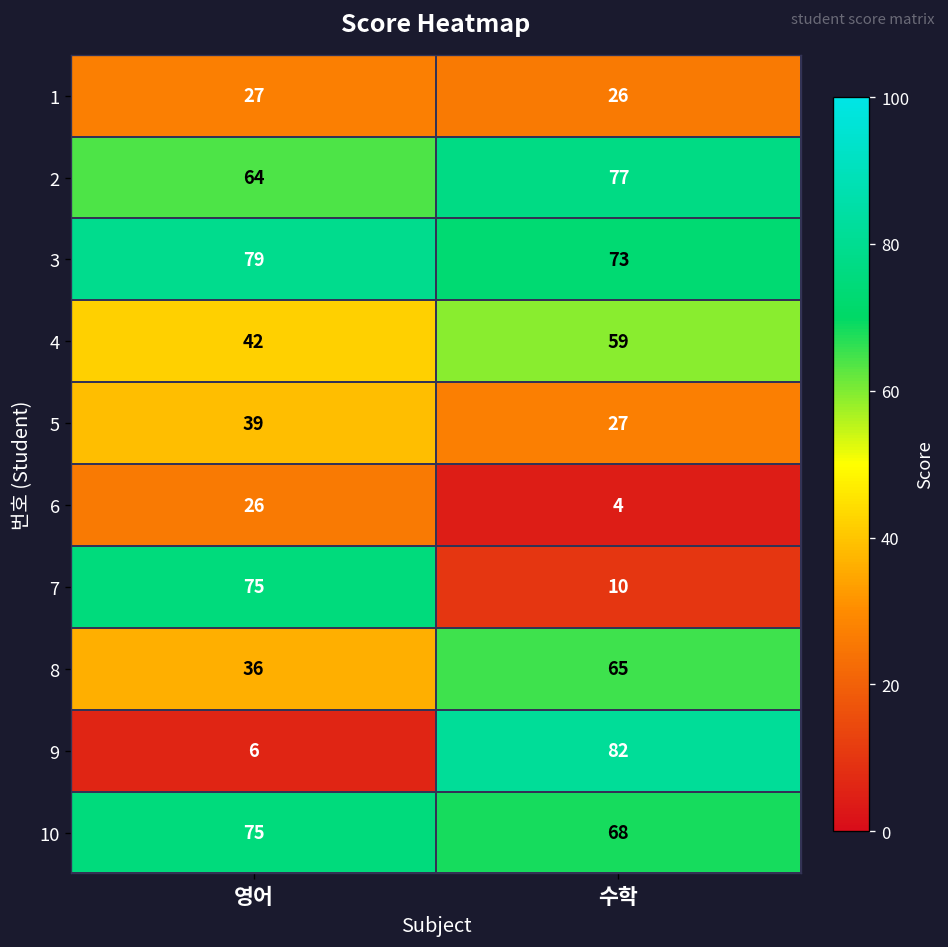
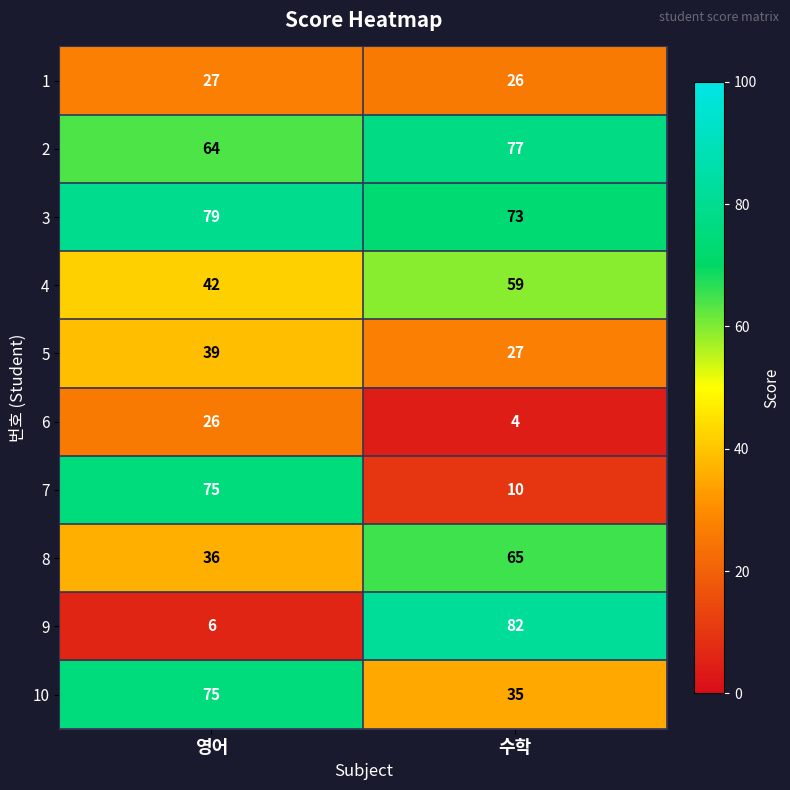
  {
    "1": {
      "영어": 27,
      "수학": 26
    },
    "2": {
      "영어": 64,
      "수학": 77
    },
    "3": {
      "영어": 79,
      "수학": 73
    },
    "4": {
      "영어": 42,
      "수학": 59
    },
    "5": {
      "영어": 39,
      "수학": 27
    },
    "6": {
      "영어": 26,
      "수학": 4
    },
    "7": {
      "영어": 75,
      "수학": 10
    },
    "8": {
      "영어": 36,
      "수학": 65
    },
    "9": {
      "영어": 6,
      "수학": 82
    },
    "10": {
      "영어": 75,
-     "수학": 68
+     "수학": 35
    }
  }
